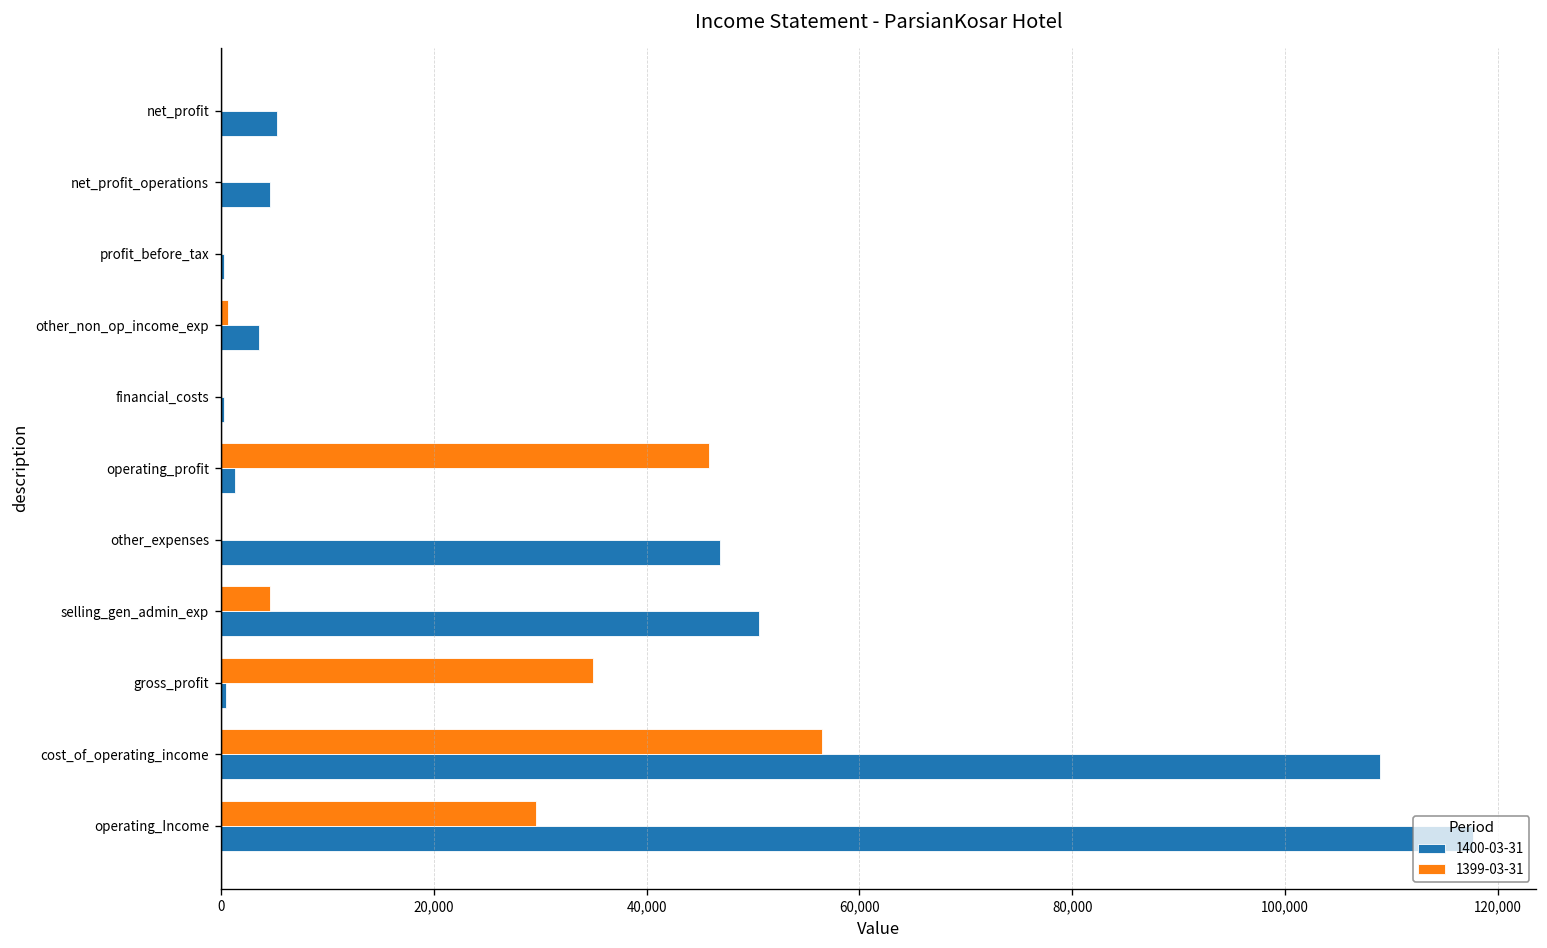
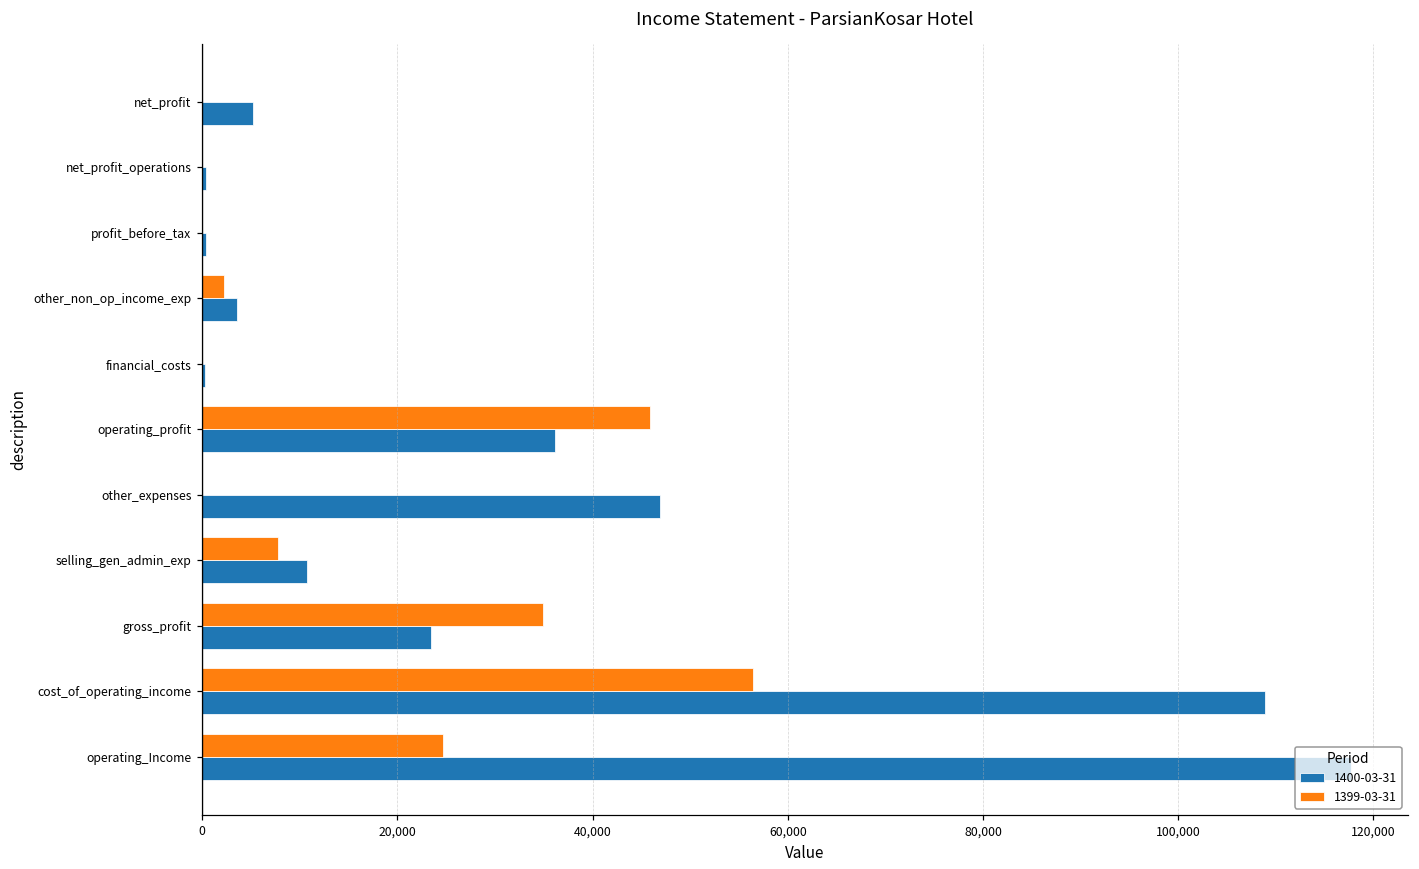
  {
    "1400-03-31": {
      "net_profit": "5,000",
-     "net_profit_operations": "5,000",
+     "net_profit_operations": "0",
      "profit_before_tax": "0",
      "other_non_op_income_exp": "4,000",
      "financial_costs": "0",
-     "operating_profit": "1,000",
+     "operating_profit": "36,000",
      "other_expenses": "47,000",
-     "selling_gen_admin_exp": "51,000",
-     "gross_profit": "1,000",
+     "selling_gen_admin_exp": "11,000",
+     "gross_profit": "23,000",
      "cost_of_operating_income": "109,000"
    },
    "1399-03-31": {
      "net_profit": "0",
      "net_profit_operations": "0",
      "profit_before_tax": "0",
-     "other_non_op_income_exp": "1,000",
+     "other_non_op_income_exp": "2,000",
      "financial_costs": "0",
      "operating_profit": "46,000",
      "other_expenses": "0",
-     "selling_gen_admin_exp": "5,000",
+     "selling_gen_admin_exp": "8,000",
      "gross_profit": "35,000",
      "cost_of_operating_income": "56,000",
-     "operating_Income": "30,000"
+     "operating_Income": "25,000"
    }
  }
